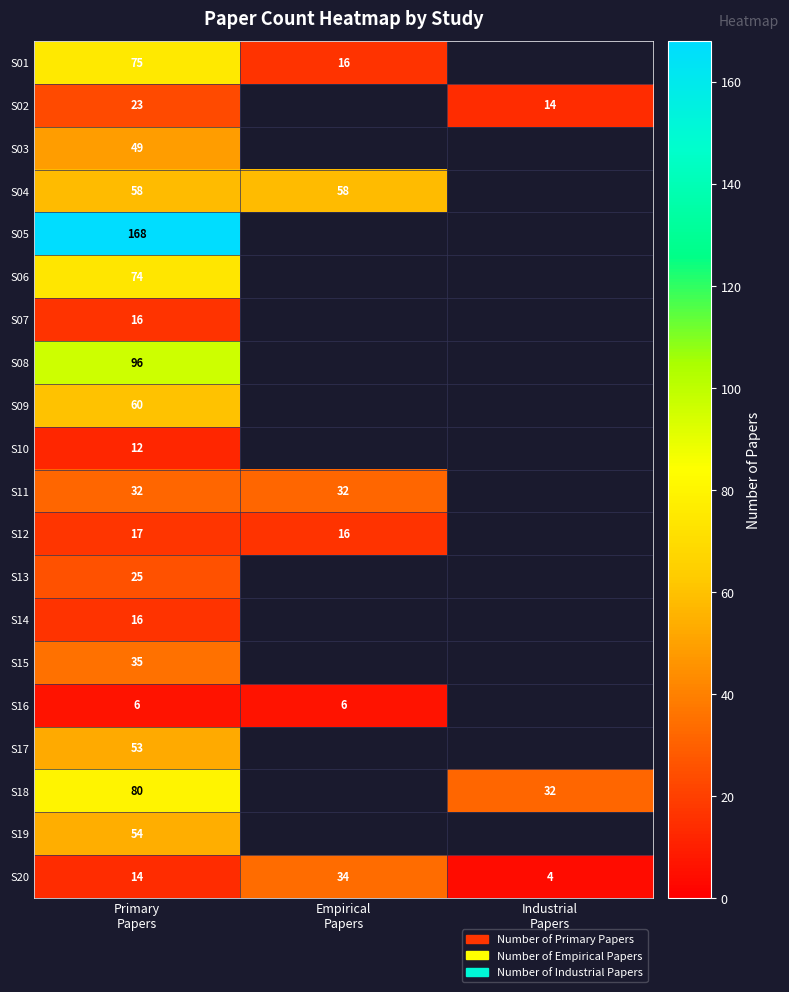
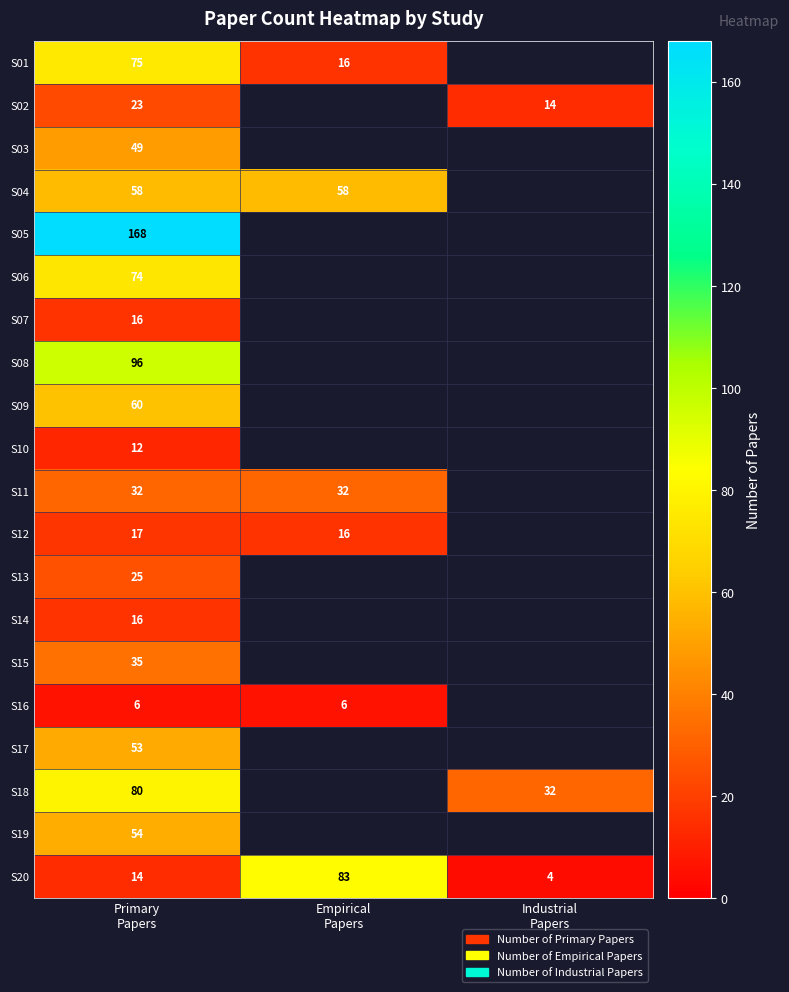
  {
    "S01": {
      "Primary Papers": 75,
      "Empirical Papers": 16
    },
    "S02": {
      "Primary Papers": 23,
      "Industrial Papers": 14
    },
    "S03": {
      "Primary Papers": 49
    },
    "S04": {
      "Primary Papers": 58,
      "Empirical Papers": 58
    },
    "S05": {
      "Primary Papers": 168
    },
    "S06": {
      "Primary Papers": 74
    },
    "S07": {
      "Primary Papers": 16
    },
    "S08": {
      "Primary Papers": 96
    },
    "S09": {
      "Primary Papers": 60
    },
    "S10": {
      "Primary Papers": 12
    },
    "S11": {
      "Primary Papers": 32,
      "Empirical Papers": 32
    },
    "S12": {
      "Primary Papers": 17,
      "Empirical Papers": 16
    },
    "S13": {
      "Primary Papers": 25
    },
    "S14": {
      "Primary Papers": 16
    },
    "S15": {
      "Primary Papers": 35
    },
    "S16": {
      "Primary Papers": 6,
      "Empirical Papers": 6
    },
    "S17": {
      "Primary Papers": 53
    },
    "S18": {
      "Primary Papers": 80,
      "Industrial Papers": 32
    },
    "S19": {
      "Primary Papers": 54
    },
    "S20": {
      "Primary Papers": 14,
-     "Empirical Papers": 34,
+     "Empirical Papers": 83,
      "Industrial Papers": 4
    }
  }
